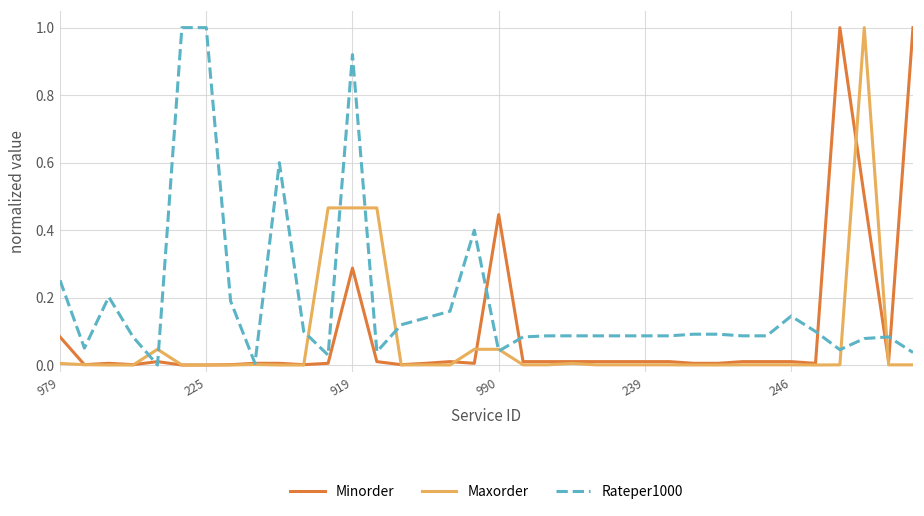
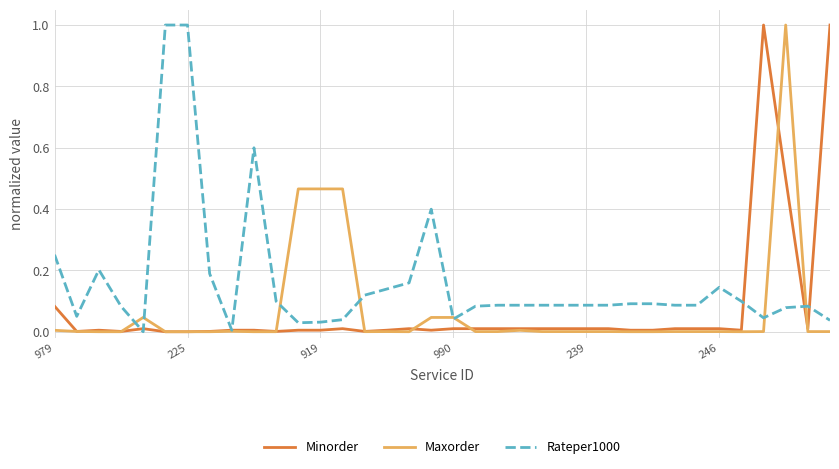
  {
    "Minorder": {
      "979": 0.08,
-     "919": 0.29,
-     "990": 0.45,
+     "919": 0.00,
+     "990": 0.01,
      "239": 0.01,
      "246": 0.01
    },
    "Maxorder": {
      "979": 0.00,
      "919": 0.47,
      "239": 0.00,
      "246": 0.00
    },
    "Rateper1000": {
      "979": 0.25,
      "225": 1.00,
-     "919": 0.92,
+     "919": 0.03,
      "239": 0.09,
      "246": 0.14
    }
  }
